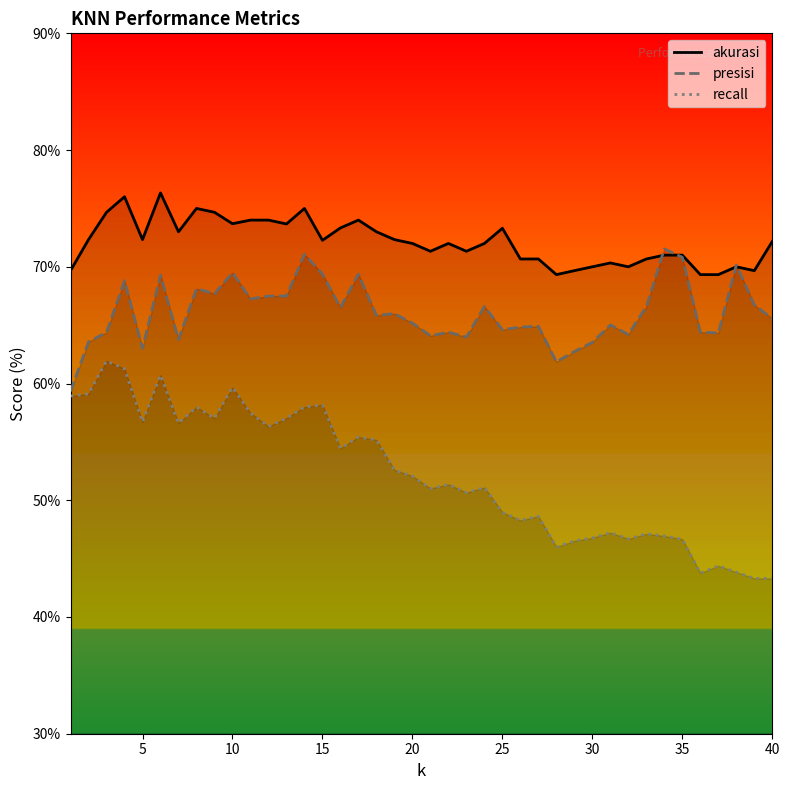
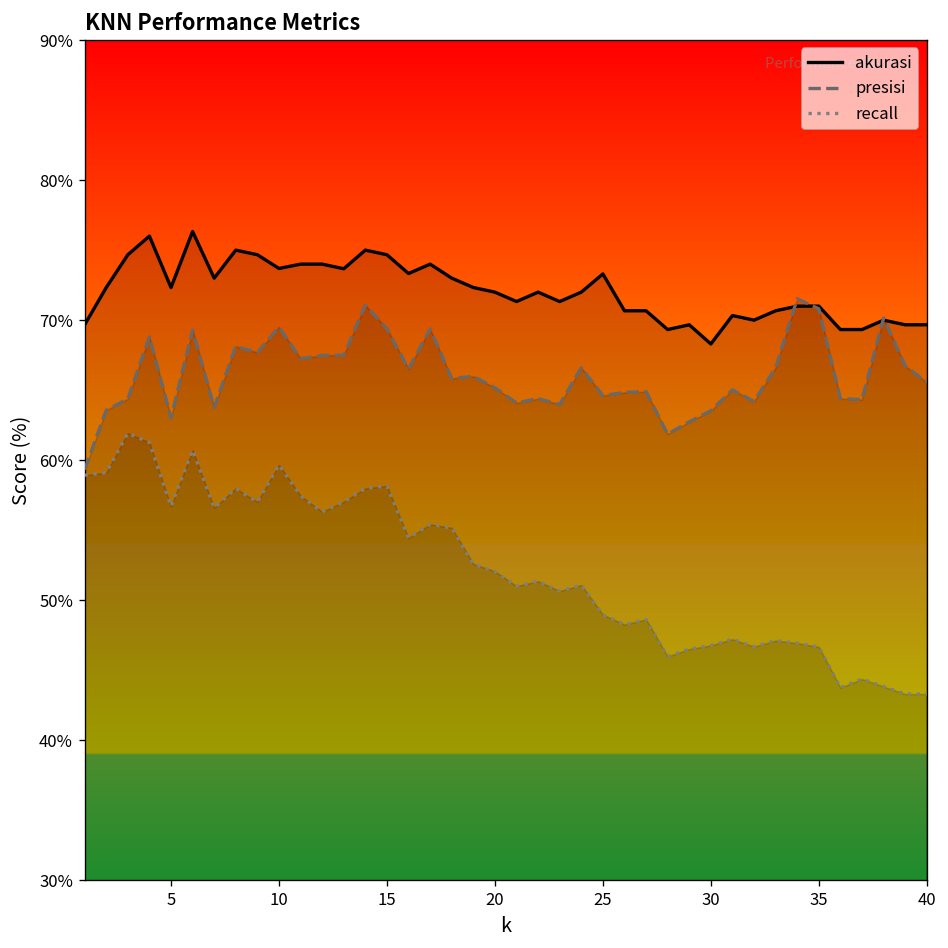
  {
    "akurasi": {
      "5": "72.3%",
      "10": "73.7%",
-     "15": "72.3%",
+     "15": "74.7%",
      "20": "72.0%",
      "25": "73.3%",
-     "30": "70.0%",
-     "40": "72.2%"
+     "30": "68.3%",
+     "40": "69.7%"
    }
  }
